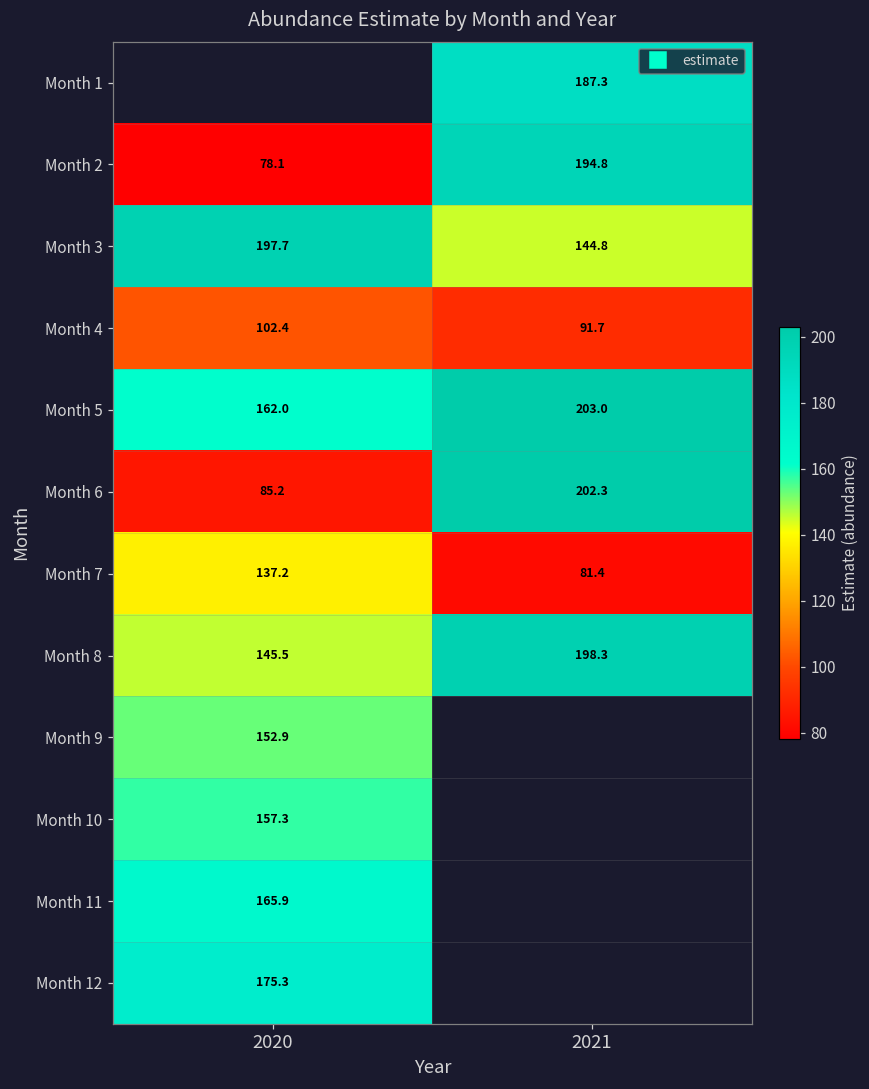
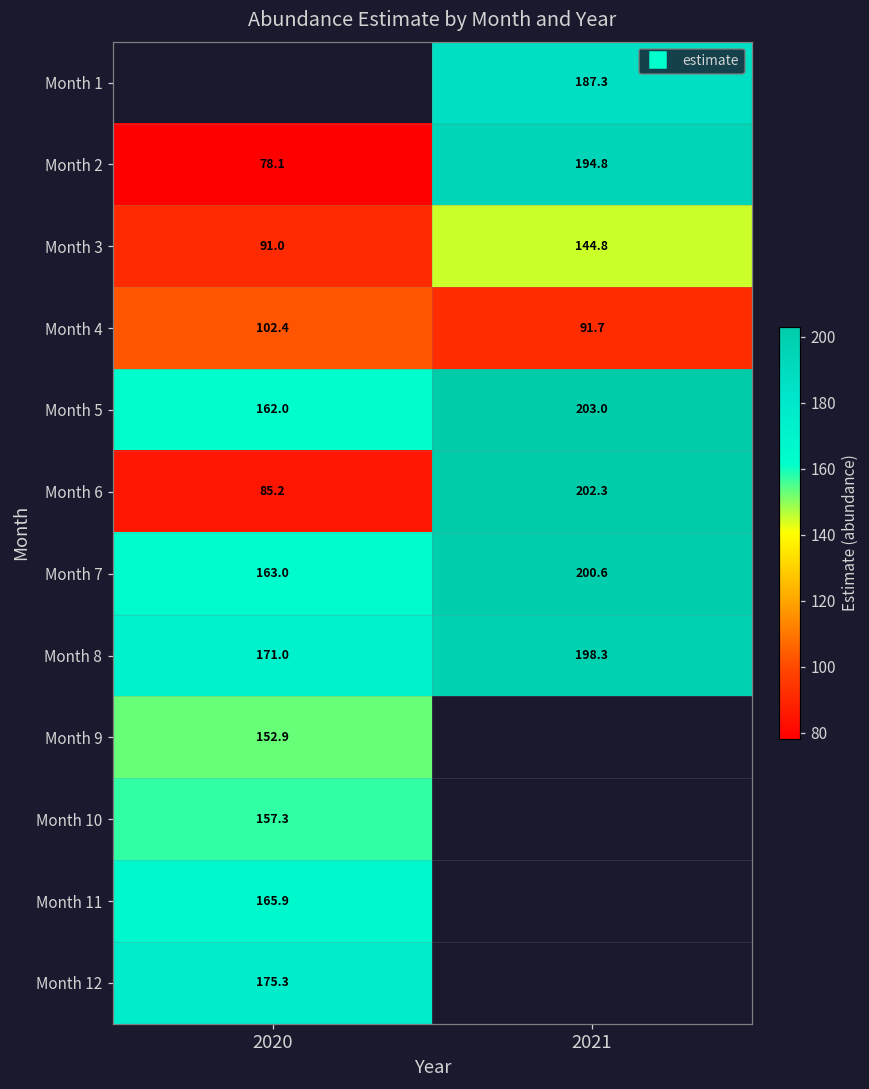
  {
    "Month 1": {
      "2021": 187.3
    },
    "Month 2": {
      "2020": 78.1,
      "2021": 194.8
    },
    "Month 3": {
-     "2020": 197.7,
+     "2020": 91.0,
      "2021": 144.8
    },
    "Month 4": {
      "2020": 102.4,
      "2021": 91.7
    },
    "Month 5": {
      "2020": 162.0,
      "2021": 203.0
    },
    "Month 6": {
      "2020": 85.2,
      "2021": 202.3
    },
    "Month 7": {
-     "2020": 137.2,
-     "2021": 81.4
+     "2020": 163.0,
+     "2021": 200.6
    },
    "Month 8": {
-     "2020": 145.5,
+     "2020": 171.0,
      "2021": 198.3
    },
    "Month 9": {
      "2020": 152.9
    },
    "Month 10": {
      "2020": 157.3
    },
    "Month 11": {
      "2020": 165.9
    },
    "Month 12": {
      "2020": 175.3
    }
  }
